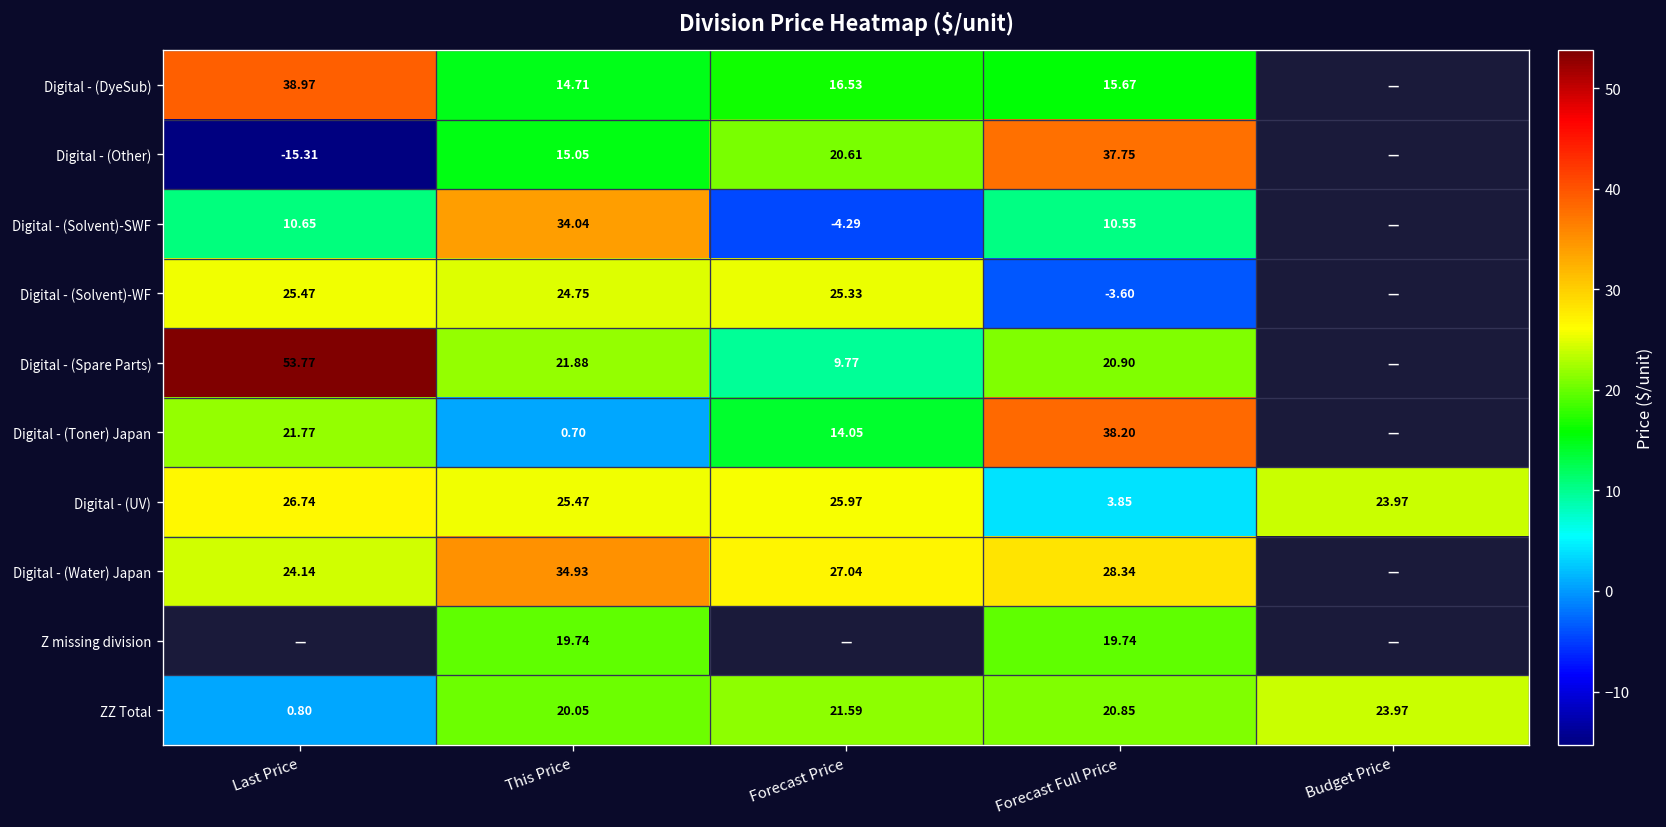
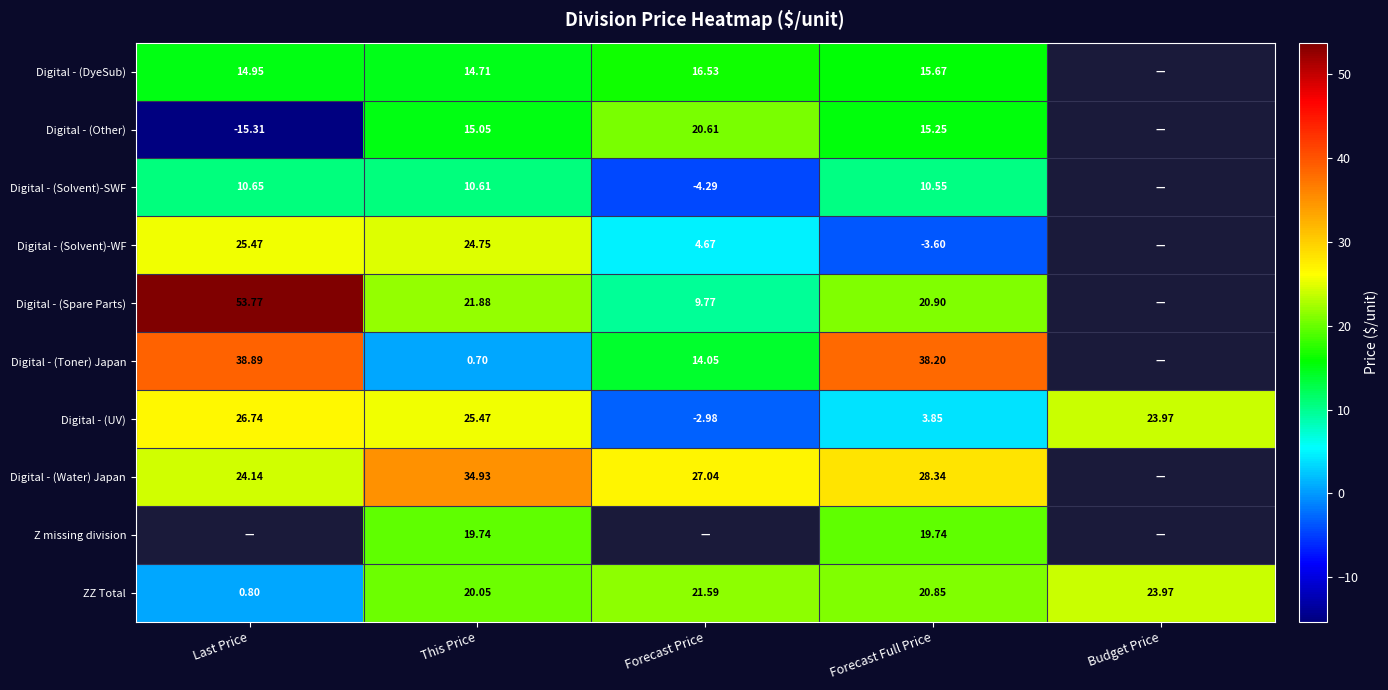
  {
    "Digital - (DyeSub)": {
-     "Last Price": 38.97,
+     "Last Price": 14.95,
      "This Price": 14.71,
      "Forecast Price": 16.53,
      "Forecast Full Price": 15.67
    },
    "Digital - (Other)": {
      "Last Price": -15.31,
      "This Price": 15.05,
      "Forecast Price": 20.61,
-     "Forecast Full Price": 37.75
+     "Forecast Full Price": 15.25
    },
    "Digital - (Solvent)-SWF": {
      "Last Price": 10.65,
-     "This Price": 34.04,
+     "This Price": 10.61,
      "Forecast Price": -4.29,
      "Forecast Full Price": 10.55
    },
    "Digital - (Solvent)-WF": {
      "Last Price": 25.47,
      "This Price": 24.75,
-     "Forecast Price": 25.33,
+     "Forecast Price": 4.67,
      "Forecast Full Price": -3.60
    },
    "Digital - (Spare Parts)": {
      "Last Price": 53.77,
      "This Price": 21.88,
      "Forecast Price": 9.77,
      "Forecast Full Price": 20.90
    },
    "Digital - (Toner) Japan": {
-     "Last Price": 21.77,
+     "Last Price": 38.89,
      "This Price": 0.70,
      "Forecast Price": 14.05,
      "Forecast Full Price": 38.20
    },
    "Digital - (UV)": {
      "Last Price": 26.74,
      "This Price": 25.47,
-     "Forecast Price": 25.97,
+     "Forecast Price": -2.98,
      "Forecast Full Price": 3.85,
      "Budget Price": 23.97
    },
    "Digital - (Water) Japan": {
      "Last Price": 24.14,
      "This Price": 34.93,
      "Forecast Price": 27.04,
      "Forecast Full Price": 28.34
    },
    "Z missing division": {
      "This Price": 19.74,
      "Forecast Full Price": 19.74
    },
    "ZZ Total": {
      "Last Price": 0.80,
      "This Price": 20.05,
      "Forecast Price": 21.59,
      "Forecast Full Price": 20.85,
      "Budget Price": 23.97
    }
  }
